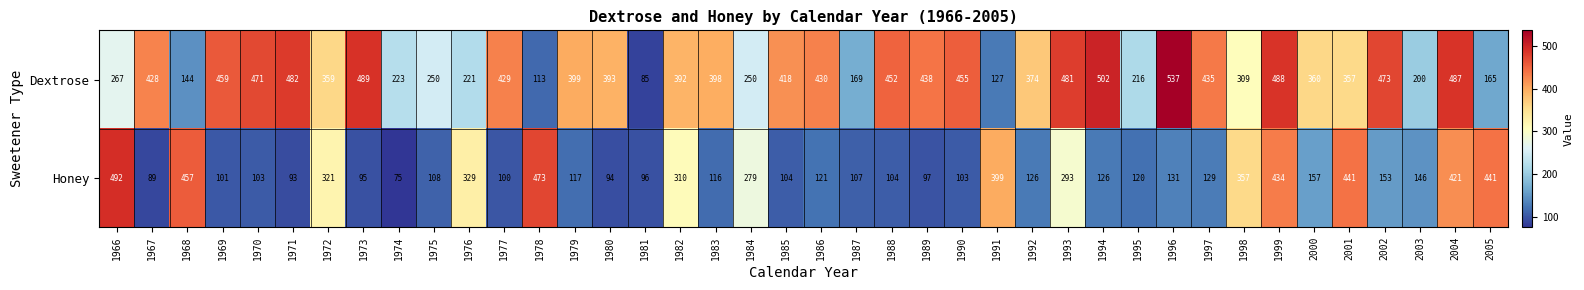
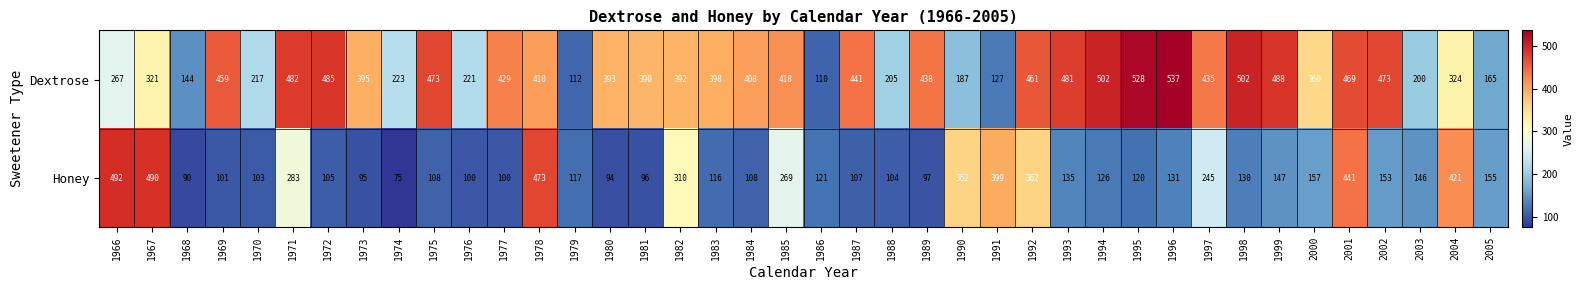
  {
    "Dextrose": {
      "1966": 267,
-     "1967": 428,
+     "1967": 321,
      "1968": 144,
      "1969": 459,
-     "1970": 471,
+     "1970": 217,
      "1971": 482,
-     "1972": 359,
-     "1973": 489,
+     "1972": 485,
+     "1973": 395,
      "1974": 223,
-     "1975": 250,
+     "1975": 473,
      "1976": 221,
      "1977": 429,
-     "1978": 113,
-     "1979": 399,
+     "1978": 410,
+     "1979": 112,
      "1980": 393,
-     "1981": 85,
+     "1981": 390,
      "1982": 392,
      "1983": 398,
-     "1984": 250,
+     "1984": 408,
      "1985": 418,
-     "1986": 430,
-     "1987": 169,
-     "1988": 452,
+     "1986": 110,
+     "1987": 441,
+     "1988": 205,
      "1989": 438,
-     "1990": 455,
+     "1990": 187,
      "1991": 127,
-     "1992": 374,
+     "1992": 461,
      "1993": 481,
      "1994": 502,
-     "1995": 216,
+     "1995": 528,
      "1996": 537,
      "1997": 435,
-     "1998": 309,
+     "1998": 502,
      "1999": 488,
      "2000": 360,
-     "2001": 357,
+     "2001": 469,
      "2002": 473,
      "2003": 200,
-     "2004": 487,
+     "2004": 324,
      "2005": 165
    },
    "Honey": {
      "1966": 492,
-     "1967": 89,
-     "1968": 457,
+     "1967": 490,
+     "1968": 90,
      "1969": 101,
      "1970": 103,
-     "1971": 93,
-     "1972": 321,
+     "1971": 283,
+     "1972": 105,
      "1973": 95,
      "1974": 75,
      "1975": 108,
-     "1976": 329,
+     "1976": 100,
      "1977": 100,
      "1978": 473,
      "1979": 117,
      "1980": 94,
      "1981": 96,
      "1982": 310,
      "1983": 116,
-     "1984": 279,
-     "1985": 104,
+     "1984": 108,
+     "1985": 269,
      "1986": 121,
      "1987": 107,
      "1988": 104,
      "1989": 97,
-     "1990": 103,
+     "1990": 362,
      "1991": 399,
-     "1992": 126,
-     "1993": 293,
+     "1992": 362,
+     "1993": 135,
      "1994": 126,
      "1995": 120,
      "1996": 131,
-     "1997": 129,
-     "1998": 357,
-     "1999": 434,
+     "1997": 245,
+     "1998": 130,
+     "1999": 147,
      "2000": 157,
      "2001": 441,
      "2002": 153,
      "2003": 146,
      "2004": 421,
-     "2005": 441
+     "2005": 155
    }
  }
